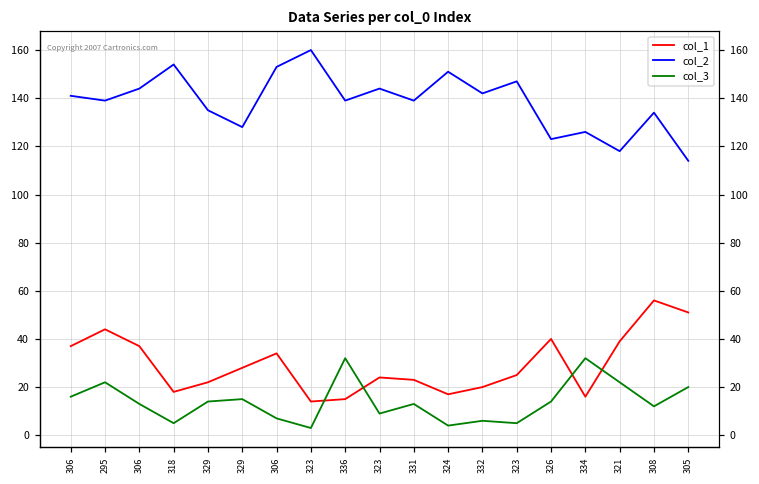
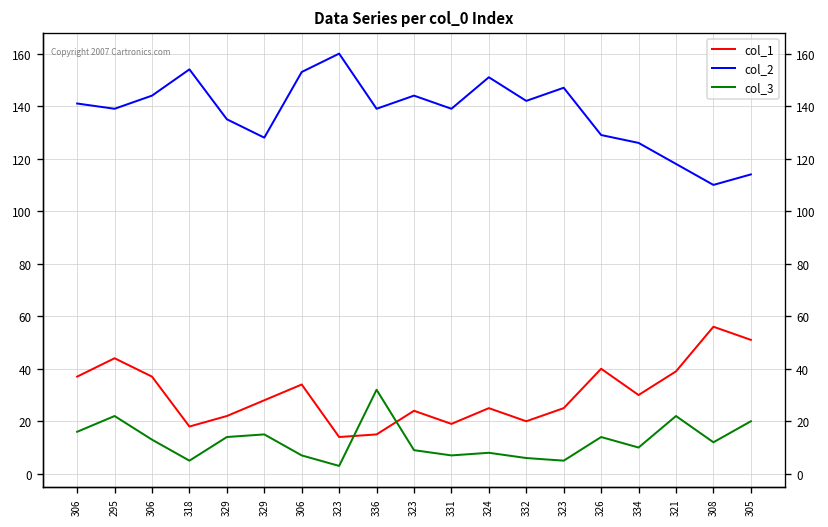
  {
    "col_1": {
      "295": 44,
      "318": 18,
      "336": 15,
-     "331": 23,
-     "324": 17,
+     "331": 19,
+     "324": 25,
      "332": 20,
      "326": 40,
-     "334": 16,
+     "334": 30,
      "321": 39,
      "308": 56,
      "305": 51
    },
    "col_2": {
      "295": 139,
      "336": 139,
      "331": 139,
      "324": 151,
      "332": 142,
-     "326": 123,
+     "326": 129,
      "334": 126,
      "321": 118,
-     "308": 134,
+     "308": 110,
      "305": 114
    },
    "col_3": {
      "295": 22,
      "318": 5,
      "336": 32,
-     "331": 13,
-     "324": 4,
+     "331": 7,
+     "324": 8,
      "332": 6,
      "326": 14,
-     "334": 32,
+     "334": 10,
      "321": 22,
      "308": 12,
      "305": 20
    }
  }
